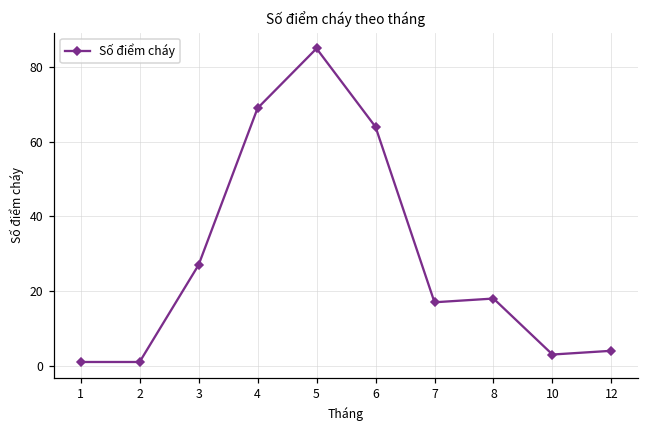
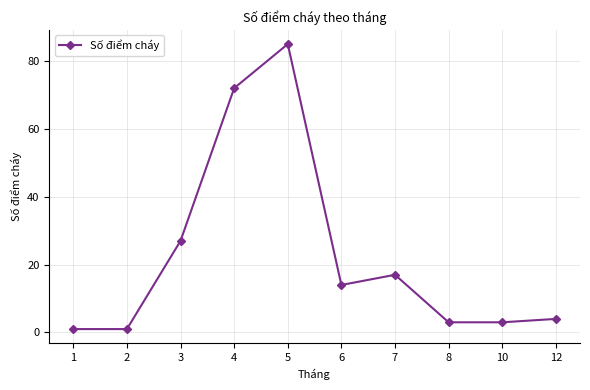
  {
    "1": 1,
    "2": 1,
    "3": 27,
-   "4": 69,
+   "4": 72,
    "5": 85,
-   "6": 64,
+   "6": 14,
    "7": 17,
-   "8": 18,
+   "8": 3,
    "10": 3,
    "12": 4
  }
